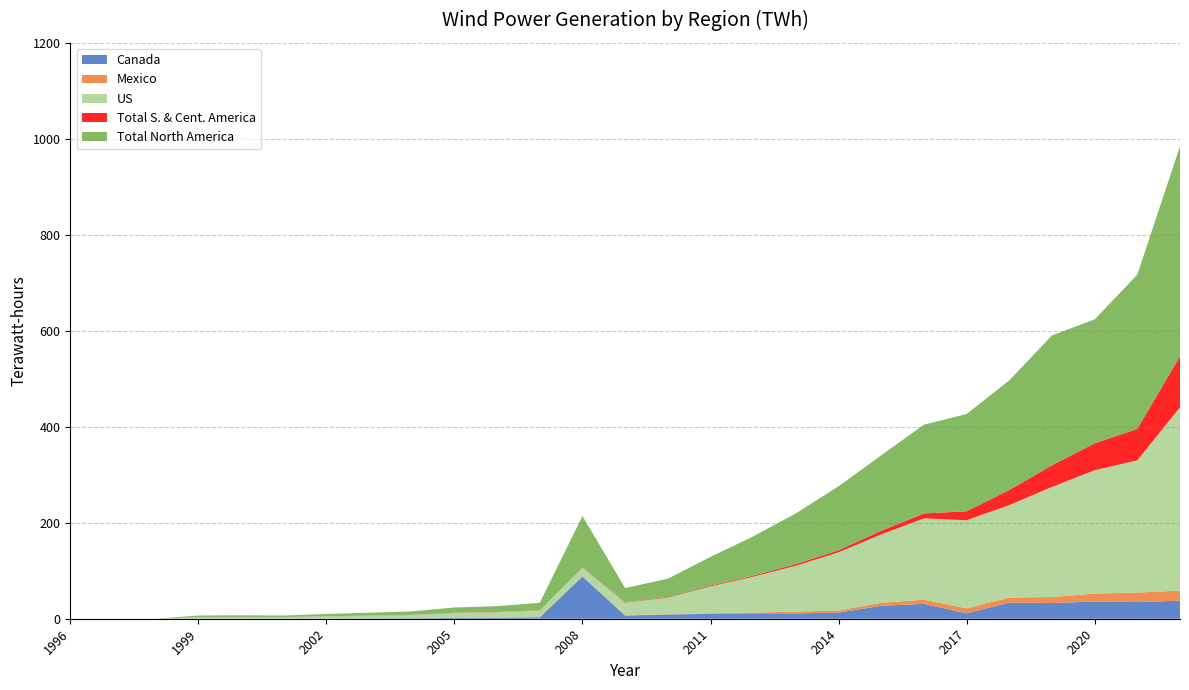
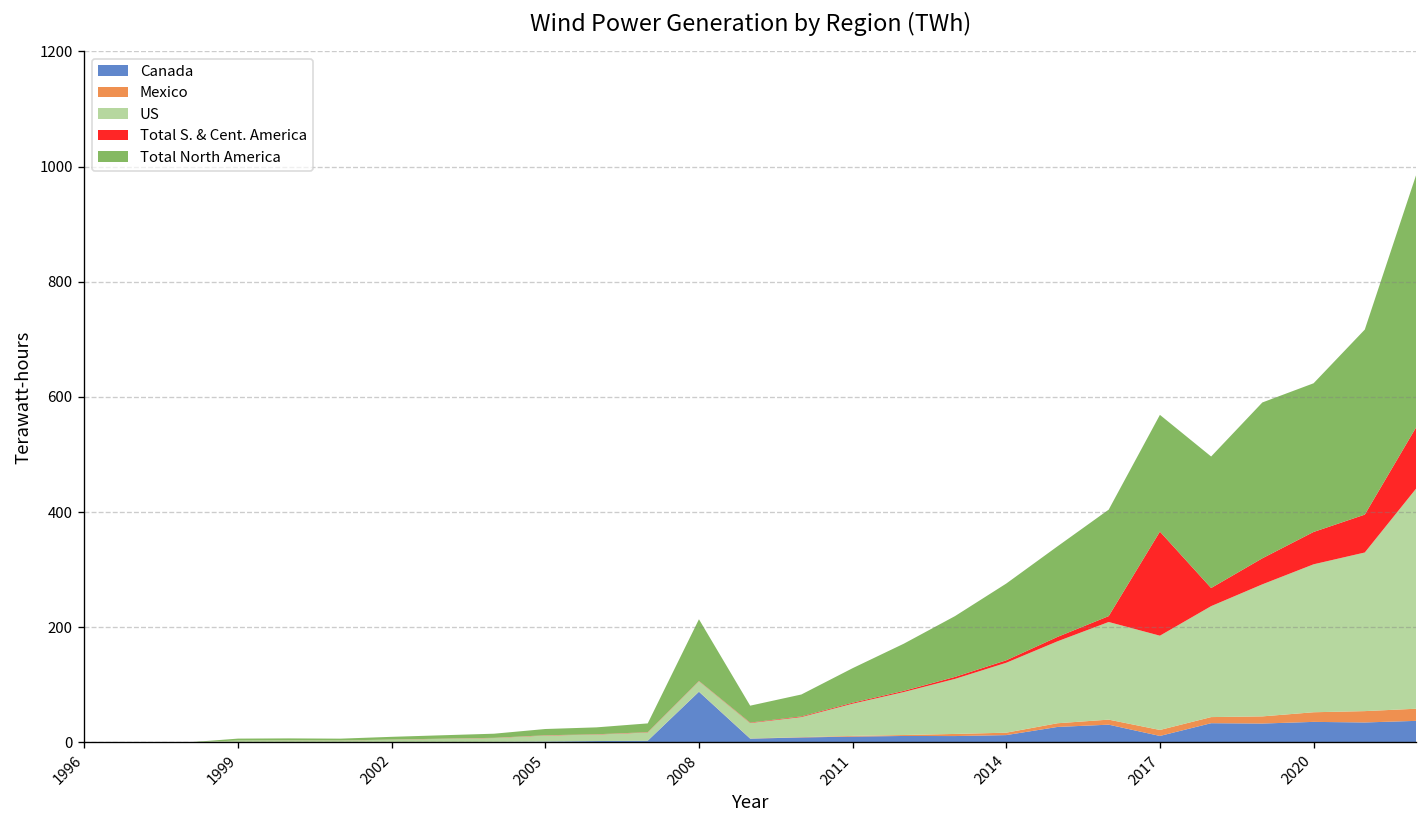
  {
    "Canada": {
      "2017": 10,
      "2020": 40
    },
    "Mexico": {
      "2017": 10,
      "2020": 20
    },
    "US": {
-     "2017": 180,
+     "2017": 160,
      "2020": 260
    },
    "Total S. & Cent. America": {
-     "2017": 20,
+     "2017": 180,
      "2020": 60
    },
    "Total North America": {
      "2005": 10,
      "2008": 110,
      "2011": 60,
      "2014": 130,
      "2017": 200,
      "2020": 260
    }
  }
